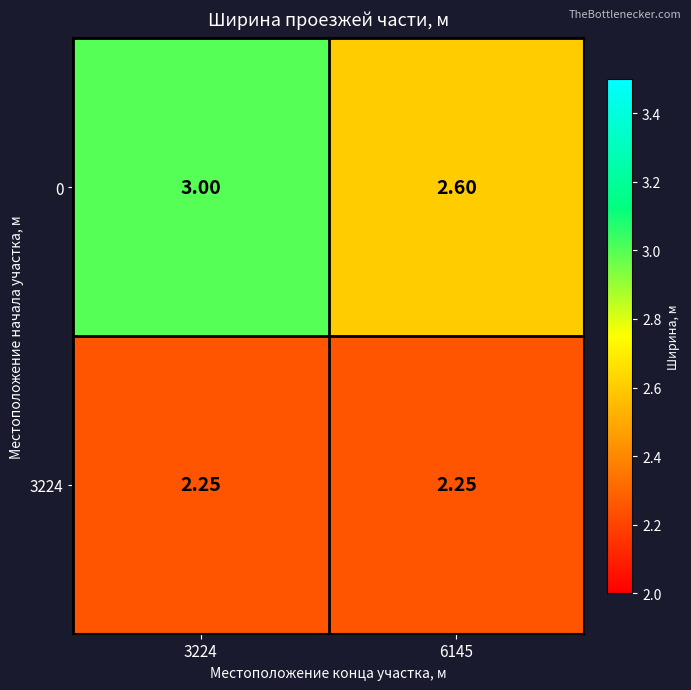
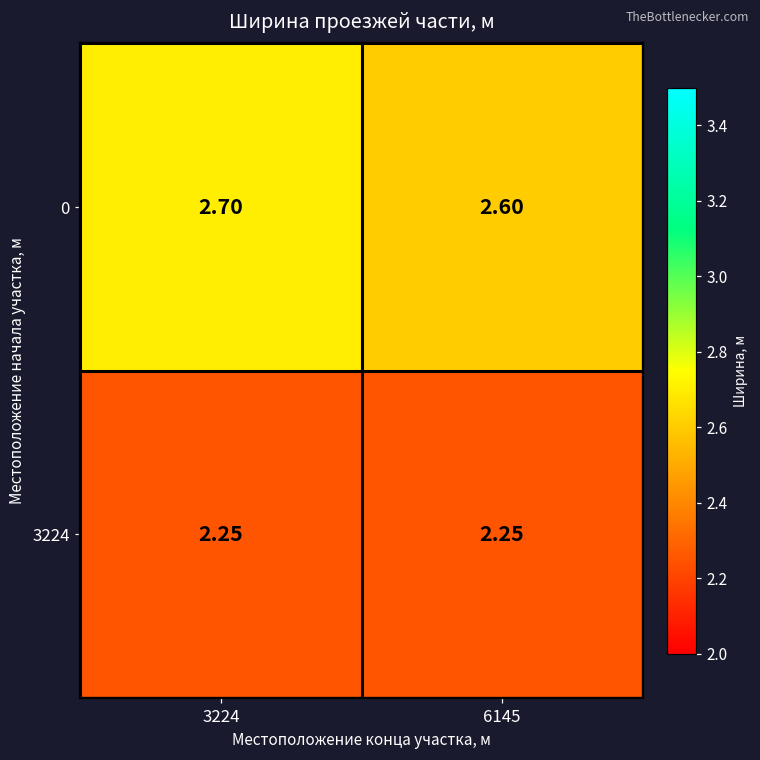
  {
    "0": {
-     "3224": 3.00,
+     "3224": 2.70,
      "6145": 2.60
    },
    "3224": {
      "3224": 2.25,
      "6145": 2.25
    }
  }
